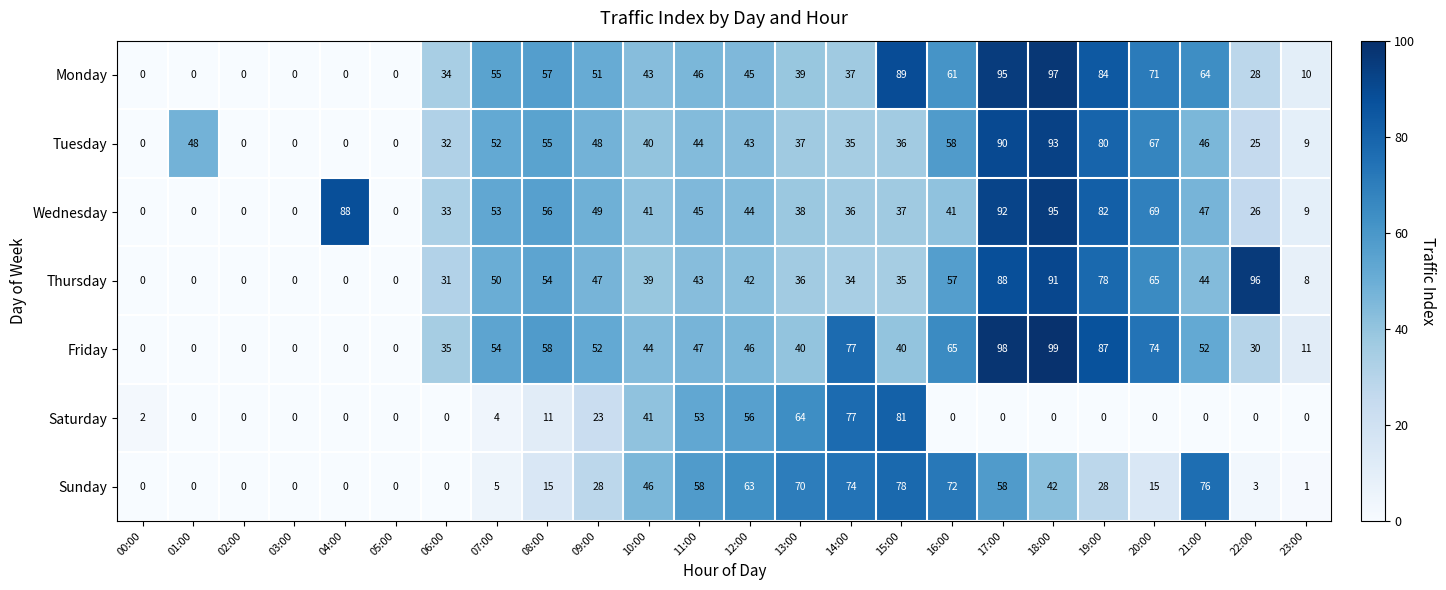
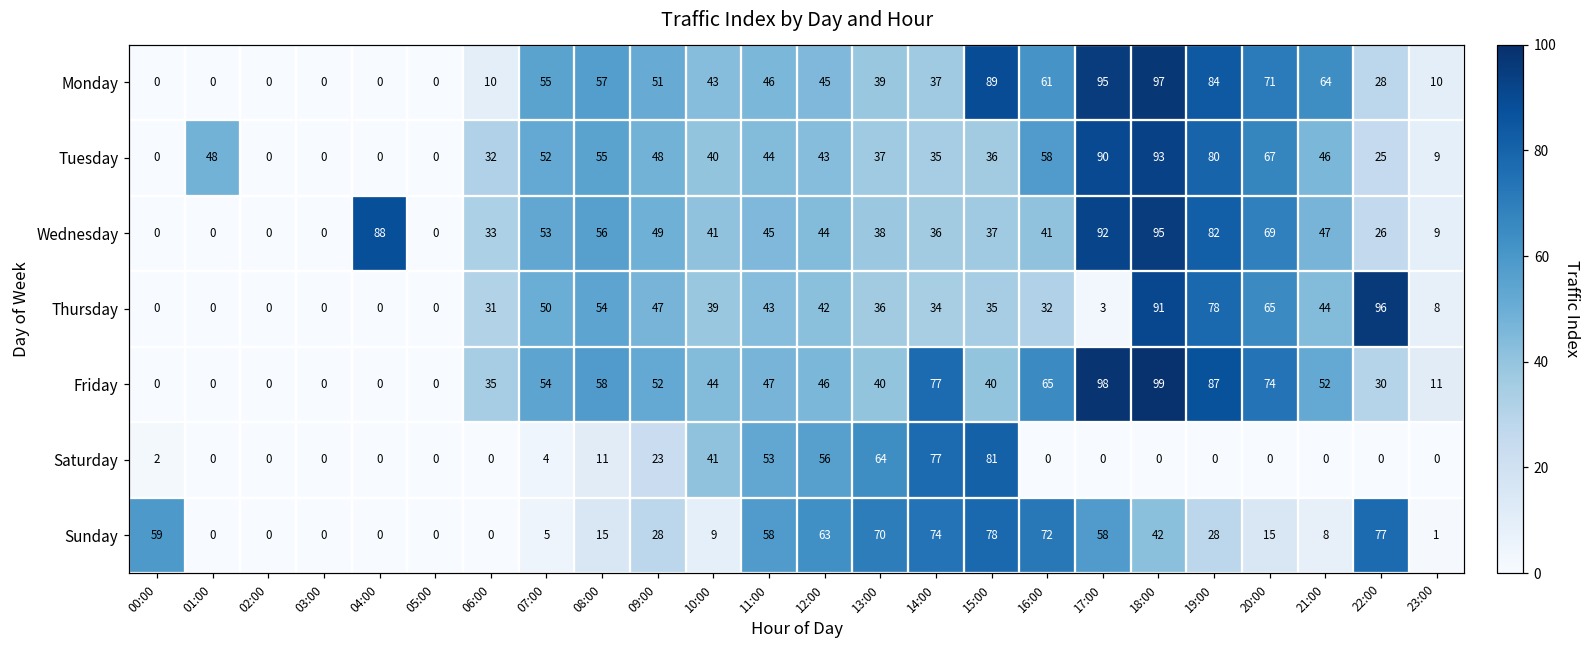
  {
    "Monday": {
      "00:00": 0,
      "01:00": 0,
      "02:00": 0,
      "03:00": 0,
      "04:00": 0,
      "05:00": 0,
-     "06:00": 34,
+     "06:00": 10,
      "07:00": 55,
      "08:00": 57,
      "09:00": 51,
      "10:00": 43,
      "11:00": 46,
      "12:00": 45,
      "13:00": 39,
      "14:00": 37,
      "15:00": 89,
      "16:00": 61,
      "17:00": 95,
      "18:00": 97,
      "19:00": 84,
      "20:00": 71,
      "21:00": 64,
      "22:00": 28,
      "23:00": 10
    },
    "Tuesday": {
      "00:00": 0,
      "01:00": 48,
      "02:00": 0,
      "03:00": 0,
      "04:00": 0,
      "05:00": 0,
      "06:00": 32,
      "07:00": 52,
      "08:00": 55,
      "09:00": 48,
      "10:00": 40,
      "11:00": 44,
      "12:00": 43,
      "13:00": 37,
      "14:00": 35,
      "15:00": 36,
      "16:00": 58,
      "17:00": 90,
      "18:00": 93,
      "19:00": 80,
      "20:00": 67,
      "21:00": 46,
      "22:00": 25,
      "23:00": 9
    },
    "Wednesday": {
      "00:00": 0,
      "01:00": 0,
      "02:00": 0,
      "03:00": 0,
      "04:00": 88,
      "05:00": 0,
      "06:00": 33,
      "07:00": 53,
      "08:00": 56,
      "09:00": 49,
      "10:00": 41,
      "11:00": 45,
      "12:00": 44,
      "13:00": 38,
      "14:00": 36,
      "15:00": 37,
      "16:00": 41,
      "17:00": 92,
      "18:00": 95,
      "19:00": 82,
      "20:00": 69,
      "21:00": 47,
      "22:00": 26,
      "23:00": 9
    },
    "Thursday": {
      "00:00": 0,
      "01:00": 0,
      "02:00": 0,
      "03:00": 0,
      "04:00": 0,
      "05:00": 0,
      "06:00": 31,
      "07:00": 50,
      "08:00": 54,
      "09:00": 47,
      "10:00": 39,
      "11:00": 43,
      "12:00": 42,
      "13:00": 36,
      "14:00": 34,
      "15:00": 35,
-     "16:00": 57,
-     "17:00": 88,
+     "16:00": 32,
+     "17:00": 3,
      "18:00": 91,
      "19:00": 78,
      "20:00": 65,
      "21:00": 44,
      "22:00": 96,
      "23:00": 8
    },
    "Friday": {
      "00:00": 0,
      "01:00": 0,
      "02:00": 0,
      "03:00": 0,
      "04:00": 0,
      "05:00": 0,
      "06:00": 35,
      "07:00": 54,
      "08:00": 58,
      "09:00": 52,
      "10:00": 44,
      "11:00": 47,
      "12:00": 46,
      "13:00": 40,
      "14:00": 77,
      "15:00": 40,
      "16:00": 65,
      "17:00": 98,
      "18:00": 99,
      "19:00": 87,
      "20:00": 74,
      "21:00": 52,
      "22:00": 30,
      "23:00": 11
    },
    "Saturday": {
      "00:00": 2,
      "01:00": 0,
      "02:00": 0,
      "03:00": 0,
      "04:00": 0,
      "05:00": 0,
      "06:00": 0,
      "07:00": 4,
      "08:00": 11,
      "09:00": 23,
      "10:00": 41,
      "11:00": 53,
      "12:00": 56,
      "13:00": 64,
      "14:00": 77,
      "15:00": 81,
      "16:00": 0,
      "17:00": 0,
      "18:00": 0,
      "19:00": 0,
      "20:00": 0,
      "21:00": 0,
      "22:00": 0,
      "23:00": 0
    },
    "Sunday": {
-     "00:00": 0,
+     "00:00": 59,
      "01:00": 0,
      "02:00": 0,
      "03:00": 0,
      "04:00": 0,
      "05:00": 0,
      "06:00": 0,
      "07:00": 5,
      "08:00": 15,
      "09:00": 28,
-     "10:00": 46,
+     "10:00": 9,
      "11:00": 58,
      "12:00": 63,
      "13:00": 70,
      "14:00": 74,
      "15:00": 78,
      "16:00": 72,
      "17:00": 58,
      "18:00": 42,
      "19:00": 28,
      "20:00": 15,
-     "21:00": 76,
-     "22:00": 3,
+     "21:00": 8,
+     "22:00": 77,
      "23:00": 1
    }
  }
